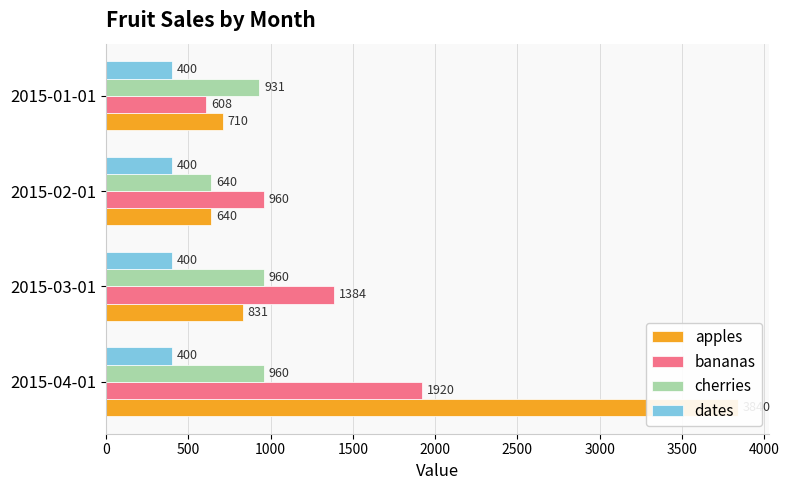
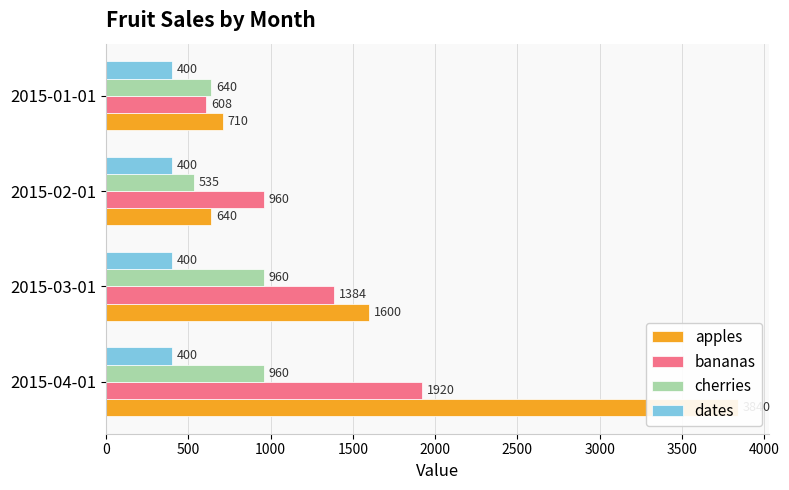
  {
    "apples": {
      "2015-01-01": 710,
      "2015-02-01": 640,
-     "2015-03-01": 831
+     "2015-03-01": 1600
    },
    "bananas": {
      "2015-01-01": 608,
      "2015-02-01": 960,
      "2015-03-01": 1384,
      "2015-04-01": 1920
    },
    "cherries": {
-     "2015-01-01": 931,
-     "2015-02-01": 640,
+     "2015-01-01": 640,
+     "2015-02-01": 535,
      "2015-03-01": 960,
      "2015-04-01": 960
    },
    "dates": {
      "2015-01-01": 400,
      "2015-02-01": 400,
      "2015-03-01": 400,
      "2015-04-01": 400
    }
  }
